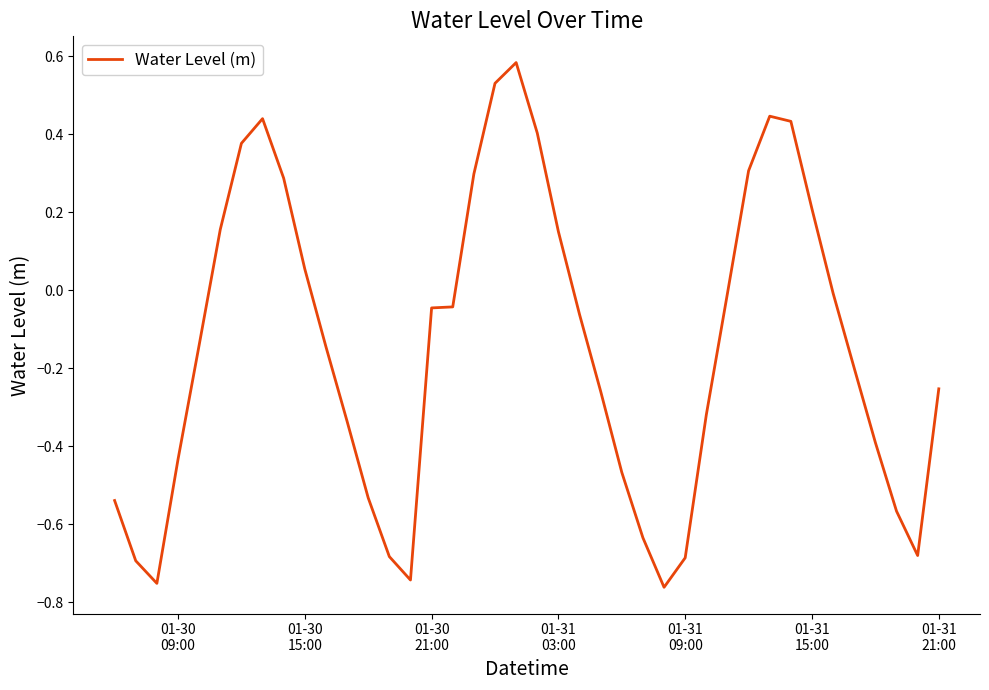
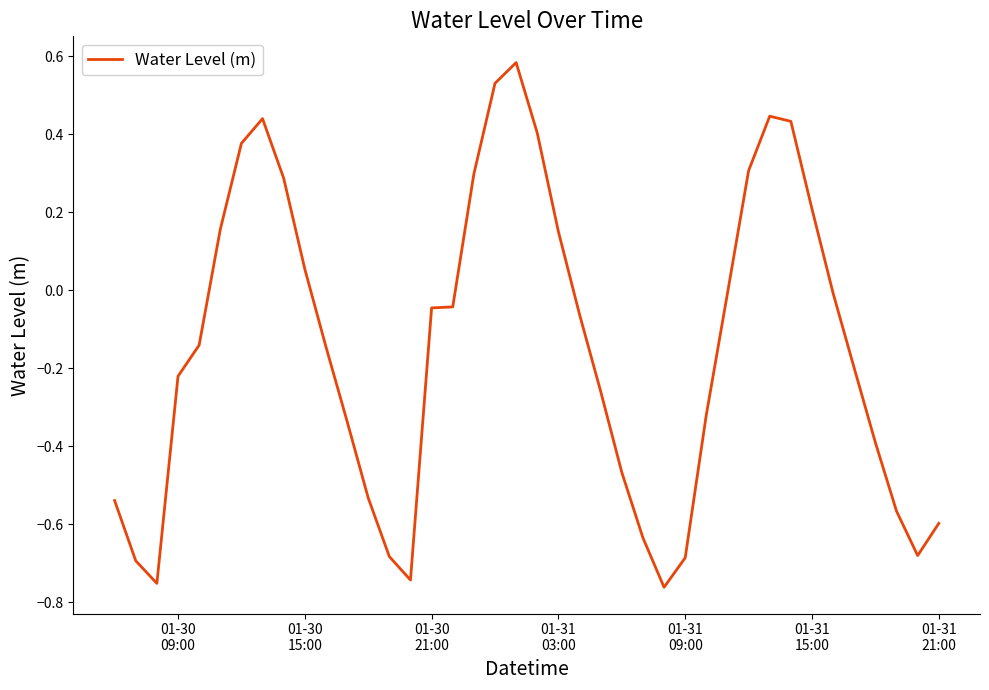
  {
-   "01-30 09:00": -0.43,
+   "01-30 09:00": -0.22,
    "01-30 15:00": 0.05,
    "01-30 21:00": -0.05,
    "01-31 03:00": 0.15,
    "01-31 09:00": -0.69,
    "01-31 15:00": 0.21,
-   "01-31 21:00": -0.25
+   "01-31 21:00": -0.60
  }
